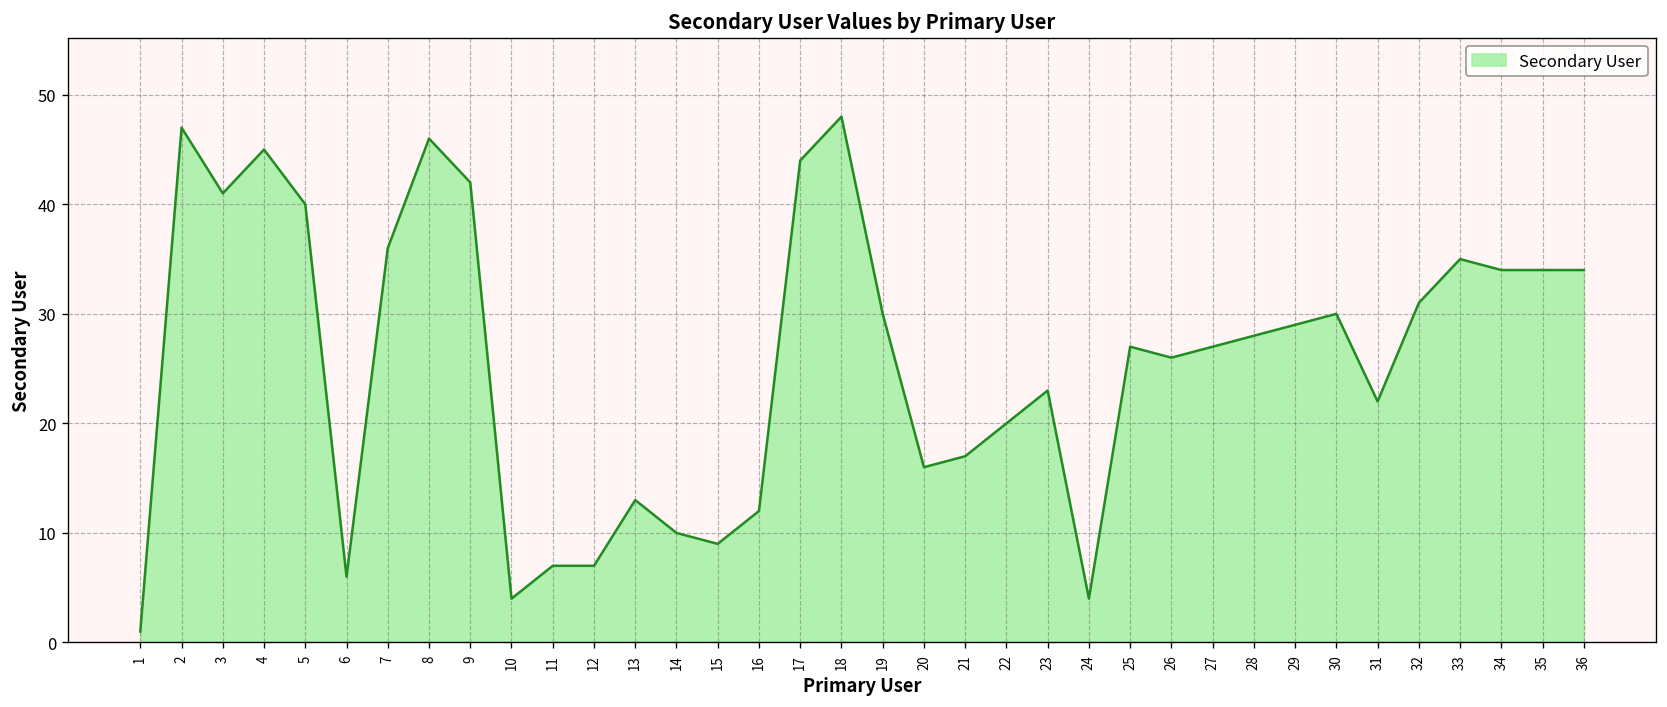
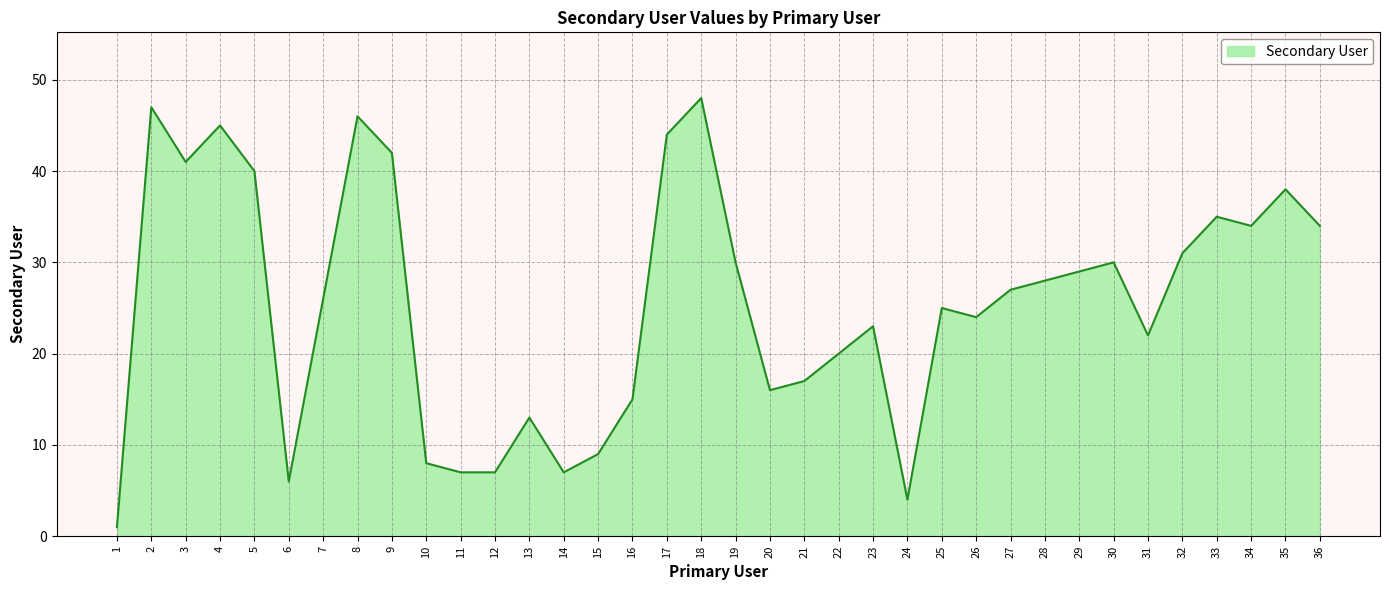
  {
    "1": 1,
    "2": 47,
    "3": 41,
    "4": 45,
    "5": 40,
    "6": 6,
-   "7": 36,
+   "7": 26,
    "8": 46,
    "9": 42,
-   "10": 4,
+   "10": 8,
    "11": 7,
    "12": 7,
    "13": 13,
-   "14": 10,
+   "14": 7,
    "15": 9,
-   "16": 12,
+   "16": 15,
    "17": 44,
    "18": 48,
    "19": 30,
    "20": 16,
    "21": 17,
    "22": 20,
    "23": 23,
    "24": 4,
-   "25": 27,
-   "26": 26,
+   "25": 25,
+   "26": 24,
    "27": 27,
    "28": 28,
    "29": 29,
    "30": 30,
    "31": 22,
    "32": 31,
    "33": 35,
    "34": 34,
-   "35": 34,
+   "35": 38,
    "36": 34
  }
